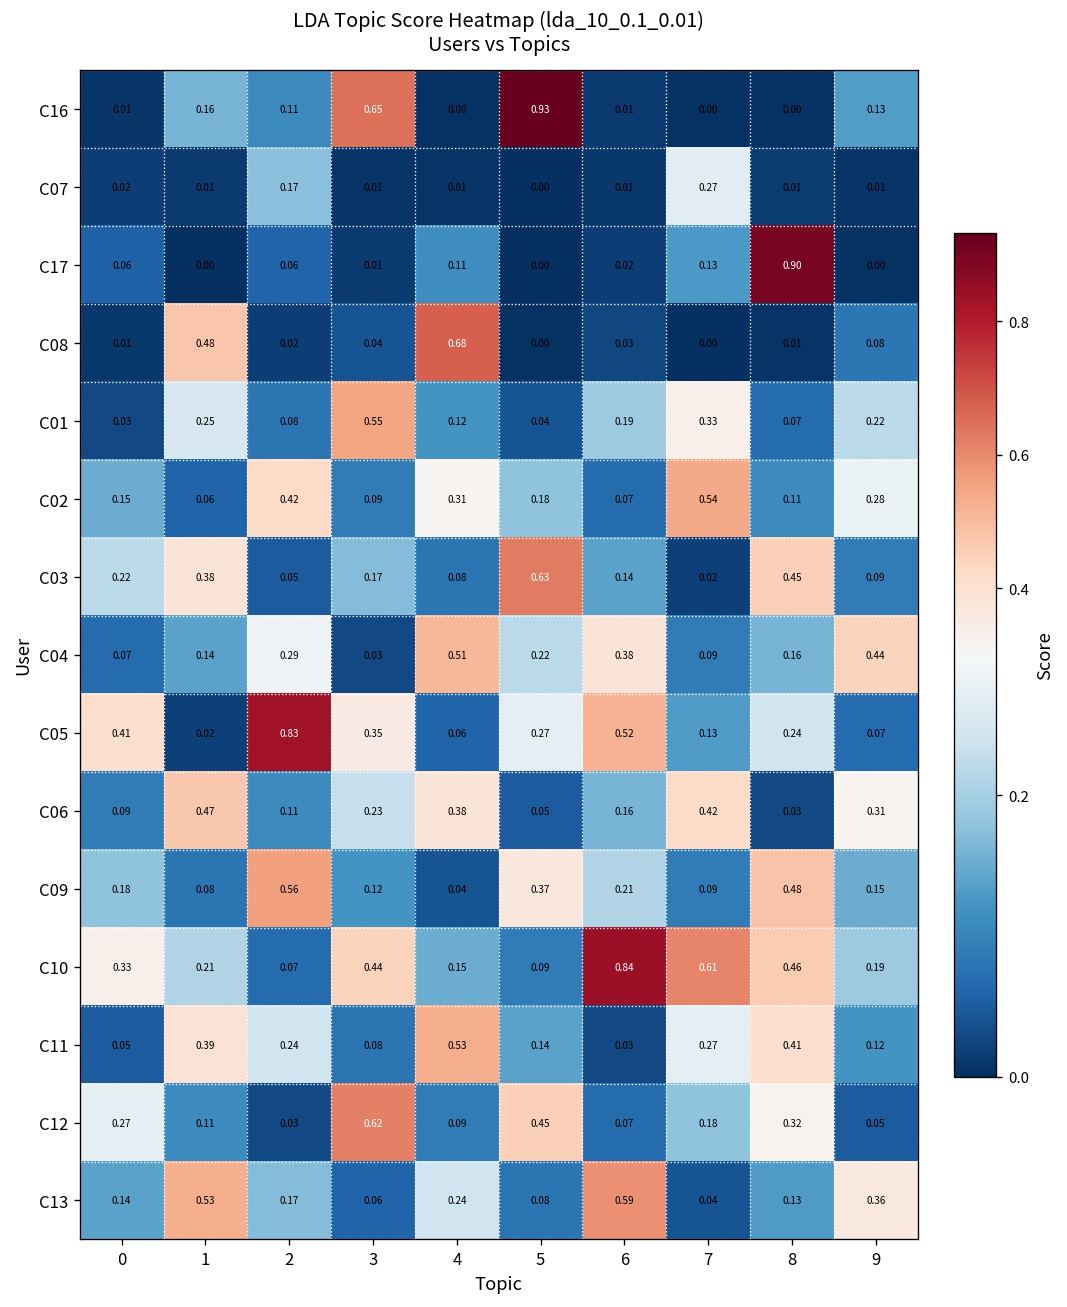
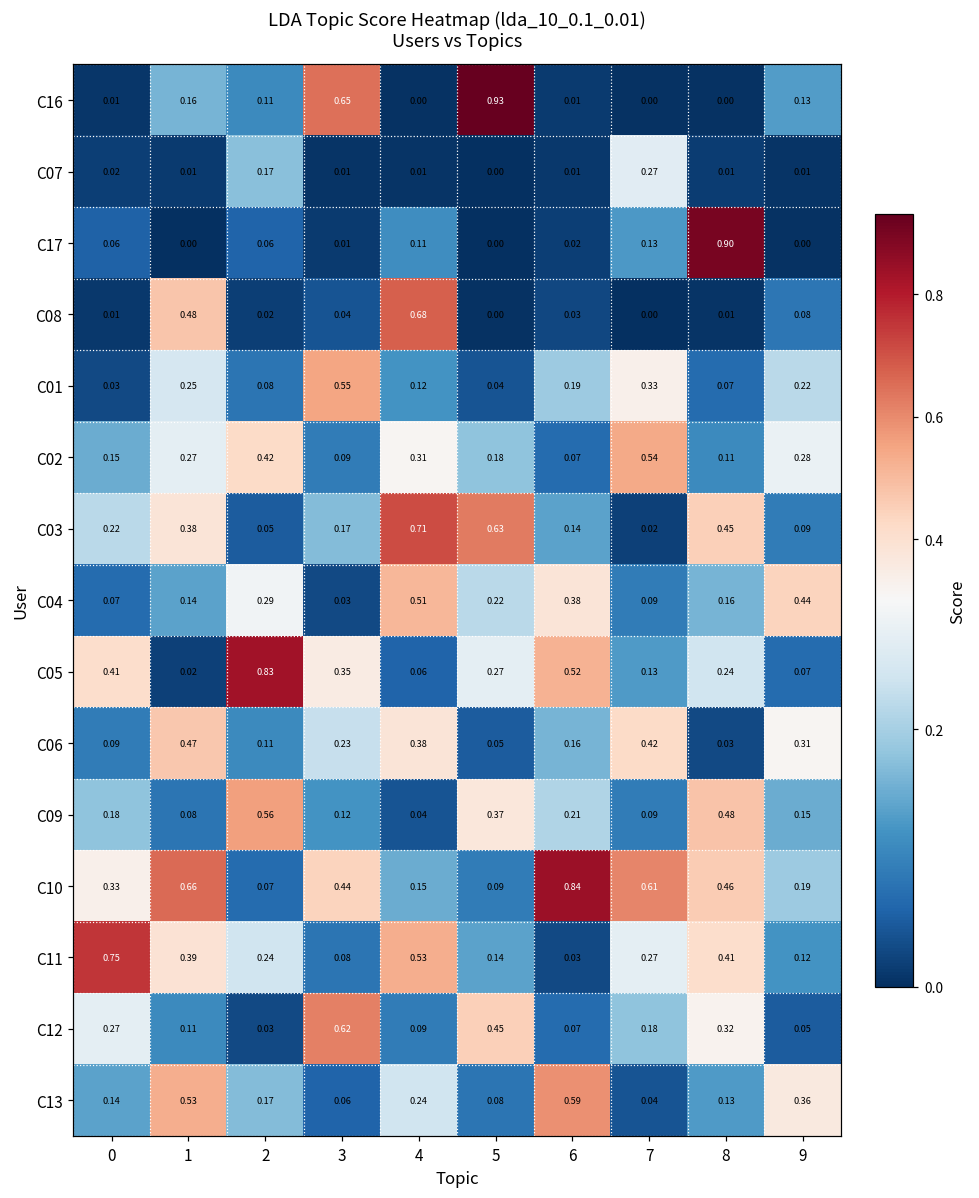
  {
    "C16": {
      "0": 0.01,
      "1": 0.16,
      "2": 0.11,
      "3": 0.65,
      "4": 0.00,
      "5": 0.93,
      "6": 0.01,
      "7": 0.00,
      "8": 0.00,
      "9": 0.13
    },
    "C07": {
      "0": 0.02,
      "1": 0.01,
      "2": 0.17,
      "3": 0.01,
      "4": 0.01,
      "5": 0.00,
      "6": 0.01,
      "7": 0.27,
      "8": 0.01,
      "9": 0.01
    },
    "C17": {
      "0": 0.06,
      "1": 0.00,
      "2": 0.06,
      "3": 0.01,
      "4": 0.11,
      "5": 0.00,
      "6": 0.02,
      "7": 0.13,
      "8": 0.90,
      "9": 0.00
    },
    "C08": {
      "0": 0.01,
      "1": 0.48,
      "2": 0.02,
      "3": 0.04,
      "4": 0.68,
      "5": 0.00,
      "6": 0.03,
      "7": 0.00,
      "8": 0.01,
      "9": 0.08
    },
    "C01": {
      "0": 0.03,
      "1": 0.25,
      "2": 0.08,
      "3": 0.55,
      "4": 0.12,
      "5": 0.04,
      "6": 0.19,
      "7": 0.33,
      "8": 0.07,
      "9": 0.22
    },
    "C02": {
      "0": 0.15,
-     "1": 0.06,
+     "1": 0.27,
      "2": 0.42,
      "3": 0.09,
      "4": 0.31,
      "5": 0.18,
      "6": 0.07,
      "7": 0.54,
      "8": 0.11,
      "9": 0.28
    },
    "C03": {
      "0": 0.22,
      "1": 0.38,
      "2": 0.05,
      "3": 0.17,
-     "4": 0.08,
+     "4": 0.71,
      "5": 0.63,
      "6": 0.14,
      "7": 0.02,
      "8": 0.45,
      "9": 0.09
    },
    "C04": {
      "0": 0.07,
      "1": 0.14,
      "2": 0.29,
      "3": 0.03,
      "4": 0.51,
      "5": 0.22,
      "6": 0.38,
      "7": 0.09,
      "8": 0.16,
      "9": 0.44
    },
    "C05": {
      "0": 0.41,
      "1": 0.02,
      "2": 0.83,
      "3": 0.35,
      "4": 0.06,
      "5": 0.27,
      "6": 0.52,
      "7": 0.13,
      "8": 0.24,
      "9": 0.07
    },
    "C06": {
      "0": 0.09,
      "1": 0.47,
      "2": 0.11,
      "3": 0.23,
      "4": 0.38,
      "5": 0.05,
      "6": 0.16,
      "7": 0.42,
      "8": 0.03,
      "9": 0.31
    },
    "C09": {
      "0": 0.18,
      "1": 0.08,
      "2": 0.56,
      "3": 0.12,
      "4": 0.04,
      "5": 0.37,
      "6": 0.21,
      "7": 0.09,
      "8": 0.48,
      "9": 0.15
    },
    "C10": {
      "0": 0.33,
-     "1": 0.21,
+     "1": 0.66,
      "2": 0.07,
      "3": 0.44,
      "4": 0.15,
      "5": 0.09,
      "6": 0.84,
      "7": 0.61,
      "8": 0.46,
      "9": 0.19
    },
    "C11": {
-     "0": 0.05,
+     "0": 0.75,
      "1": 0.39,
      "2": 0.24,
      "3": 0.08,
      "4": 0.53,
      "5": 0.14,
      "6": 0.03,
      "7": 0.27,
      "8": 0.41,
      "9": 0.12
    },
    "C12": {
      "0": 0.27,
      "1": 0.11,
      "2": 0.03,
      "3": 0.62,
      "4": 0.09,
      "5": 0.45,
      "6": 0.07,
      "7": 0.18,
      "8": 0.32,
      "9": 0.05
    },
    "C13": {
      "0": 0.14,
      "1": 0.53,
      "2": 0.17,
      "3": 0.06,
      "4": 0.24,
      "5": 0.08,
      "6": 0.59,
      "7": 0.04,
      "8": 0.13,
      "9": 0.36
    }
  }
